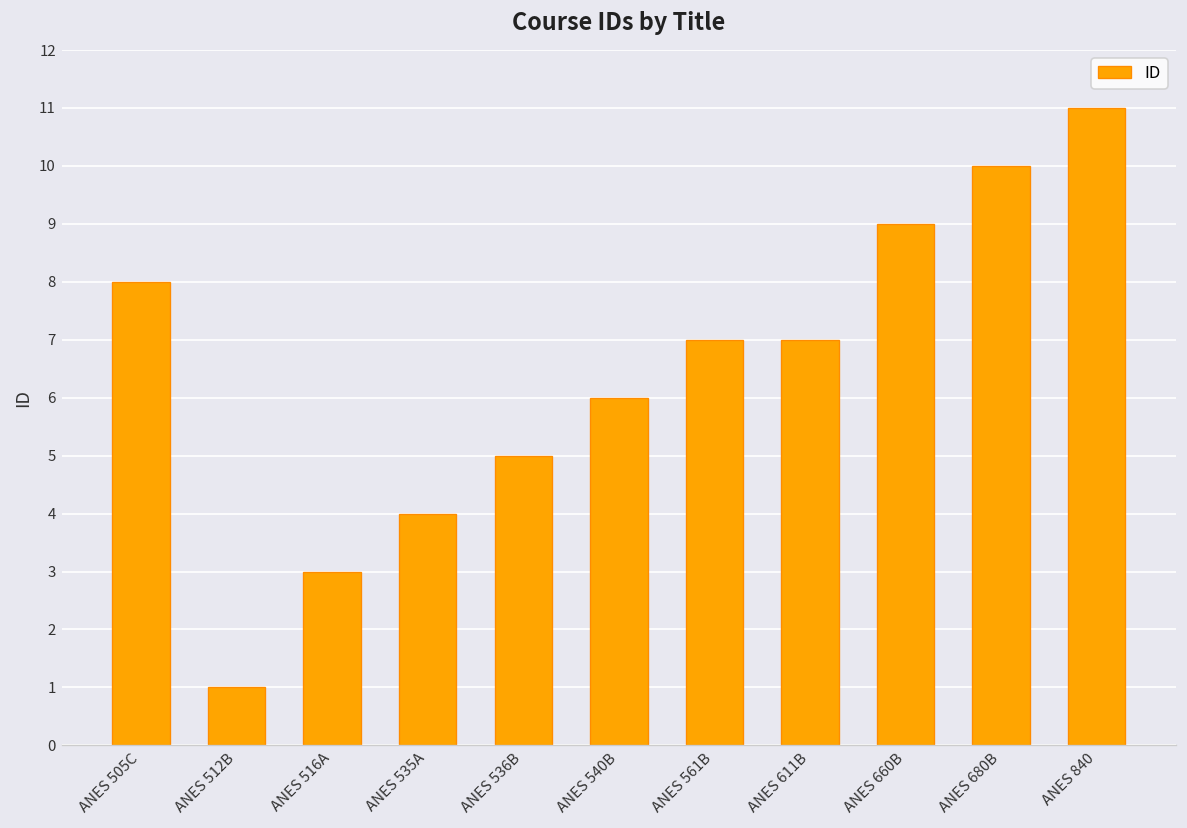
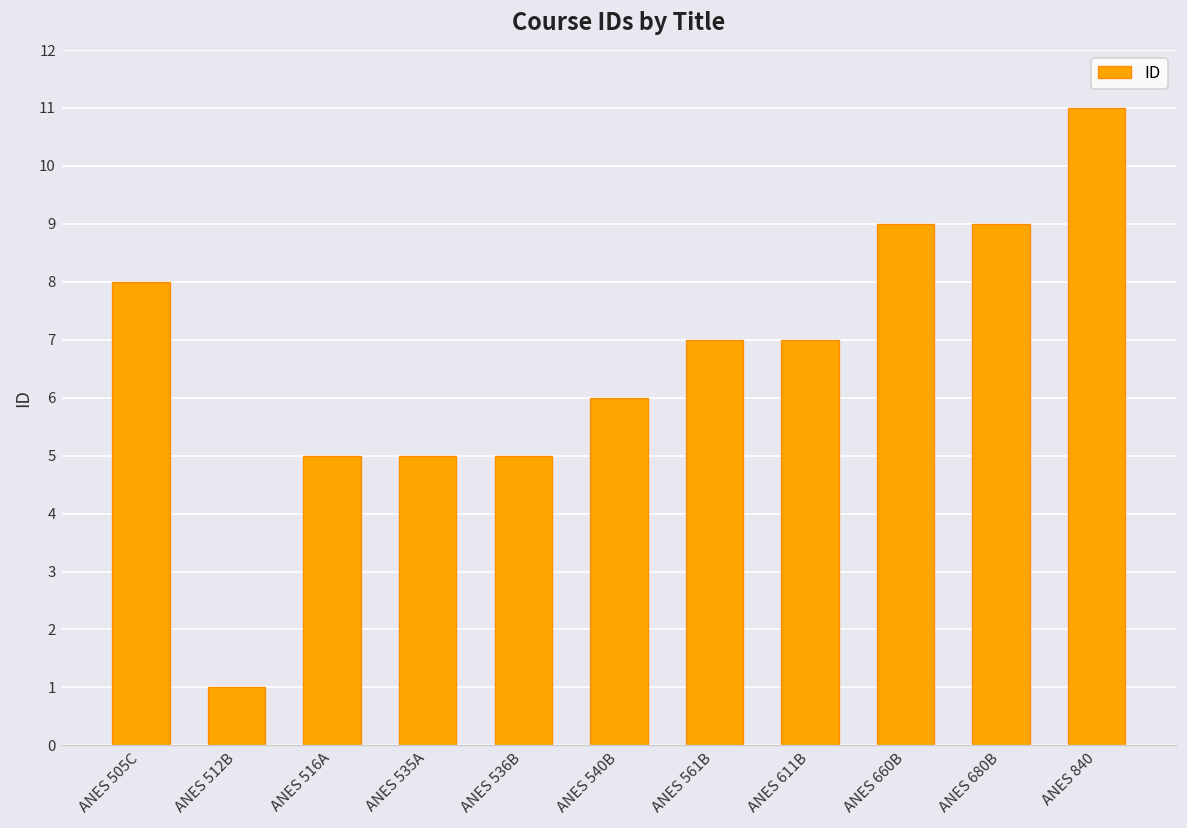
  {
    "ANES 505C": 8,
    "ANES 512B": 1,
-   "ANES 516A": 3,
-   "ANES 535A": 4,
+   "ANES 516A": 5,
+   "ANES 535A": 5,
    "ANES 536B": 5,
    "ANES 540B": 6,
    "ANES 561B": 7,
    "ANES 611B": 7,
    "ANES 660B": 9,
-   "ANES 680B": 10,
+   "ANES 680B": 9,
    "ANES 840": 11
  }
